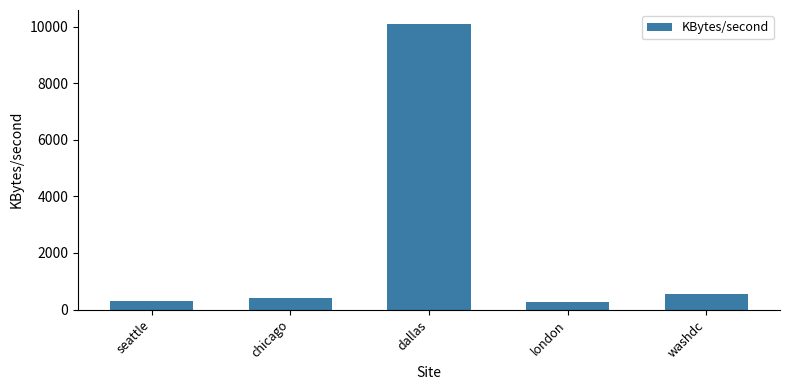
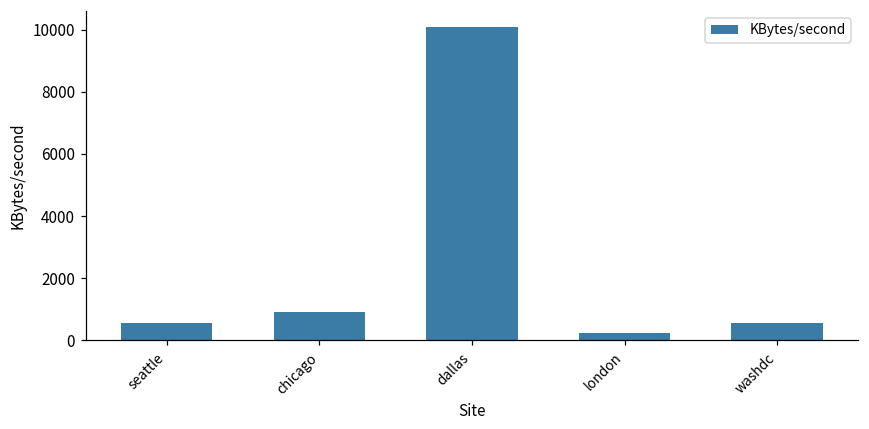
  {
-   "seattle": 300,
-   "chicago": 400,
+   "seattle": 600,
+   "chicago": 900,
    "dallas": 10100,
    "london": 200,
    "washdc": 600
  }
